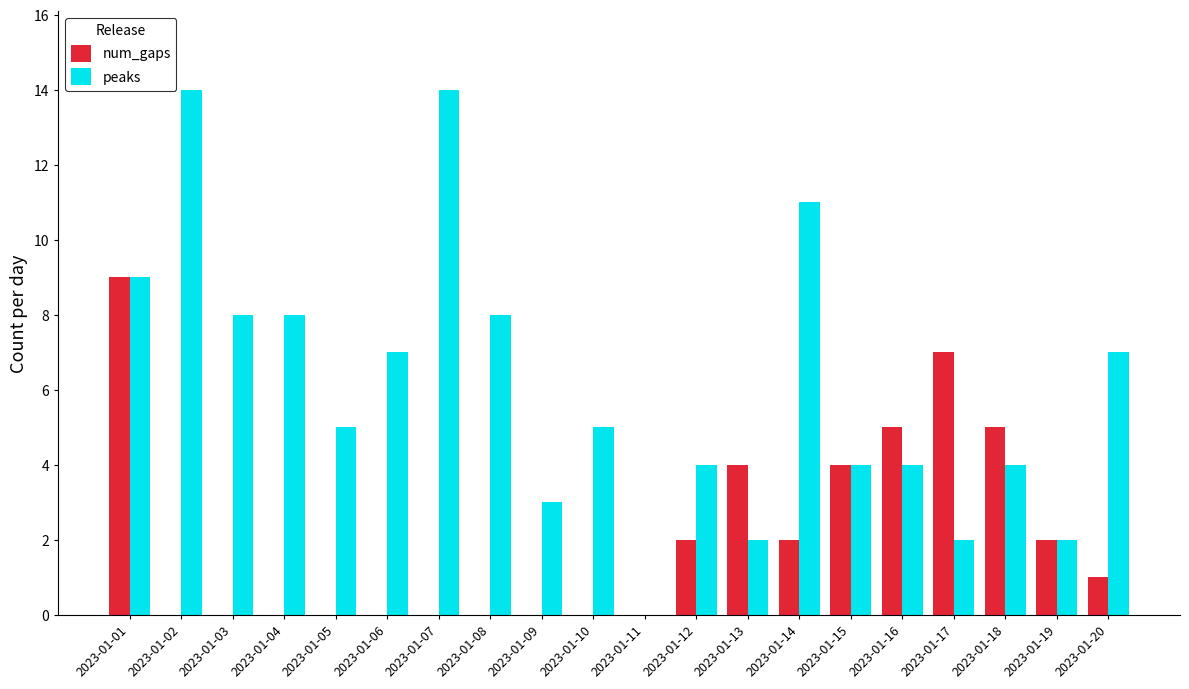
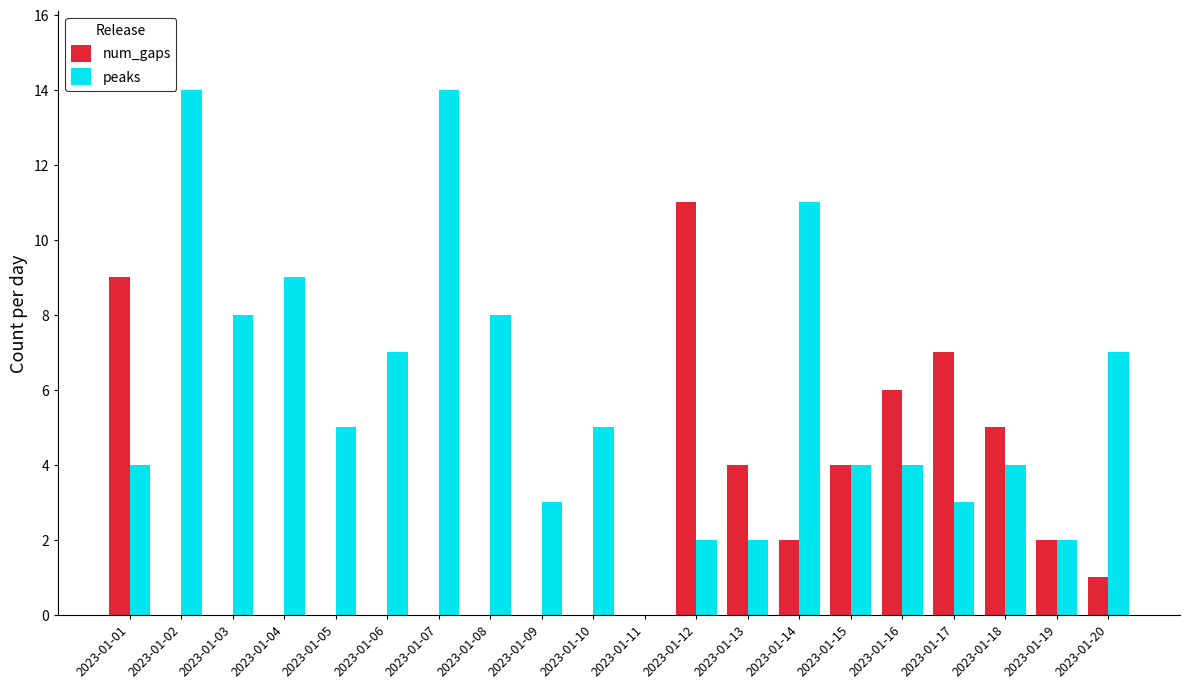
  {
    "num_gaps": {
      "2023-01-01": 9,
      "2023-01-02": 0,
      "2023-01-03": 0,
      "2023-01-04": 0,
      "2023-01-05": 0,
      "2023-01-06": 0,
      "2023-01-07": 0,
      "2023-01-08": 0,
      "2023-01-09": 0,
      "2023-01-10": 0,
      "2023-01-11": 0,
-     "2023-01-12": 2,
+     "2023-01-12": 11,
      "2023-01-13": 4,
      "2023-01-14": 2,
      "2023-01-15": 4,
-     "2023-01-16": 5,
+     "2023-01-16": 6,
      "2023-01-17": 7,
      "2023-01-18": 5,
      "2023-01-19": 2,
      "2023-01-20": 1
    },
    "peaks": {
-     "2023-01-01": 9,
+     "2023-01-01": 4,
      "2023-01-02": 14,
      "2023-01-03": 8,
-     "2023-01-04": 8,
+     "2023-01-04": 9,
      "2023-01-05": 5,
      "2023-01-06": 7,
      "2023-01-07": 14,
      "2023-01-08": 8,
      "2023-01-09": 3,
      "2023-01-10": 5,
      "2023-01-11": 0,
-     "2023-01-12": 4,
+     "2023-01-12": 2,
      "2023-01-13": 2,
      "2023-01-14": 11,
      "2023-01-15": 4,
      "2023-01-16": 4,
-     "2023-01-17": 2,
+     "2023-01-17": 3,
      "2023-01-18": 4,
      "2023-01-19": 2,
      "2023-01-20": 7
    }
  }
